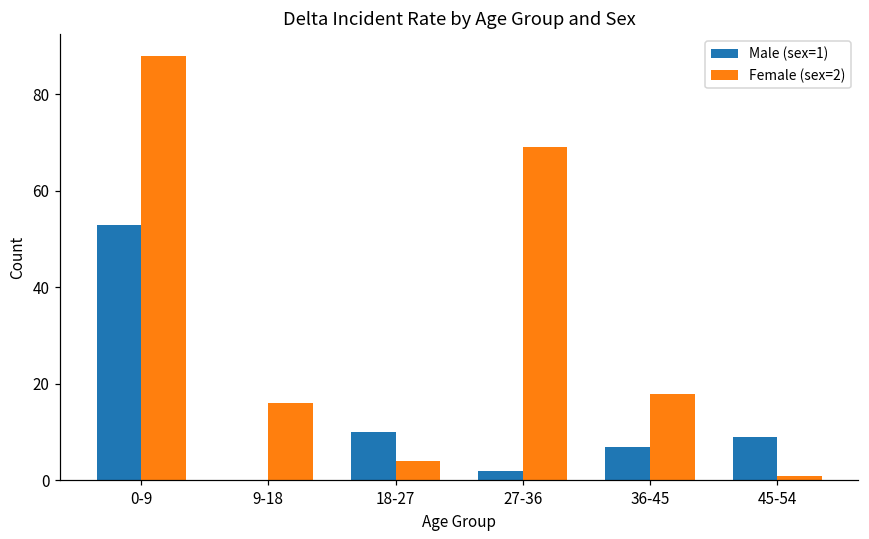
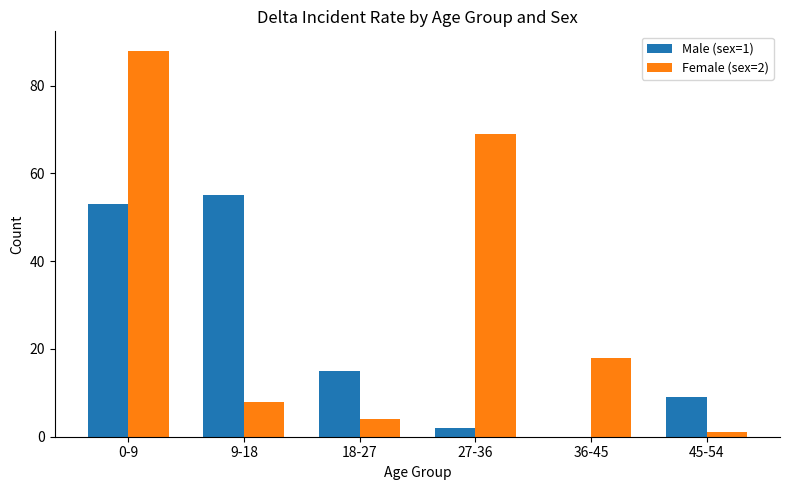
  {
    "Male (sex=1)": {
      "0-9": 53,
-     "9-18": 0,
-     "18-27": 10,
+     "9-18": 55,
+     "18-27": 15,
      "27-36": 2,
-     "36-45": 7,
+     "36-45": 0,
      "45-54": 9
    },
    "Female (sex=2)": {
      "0-9": 88,
-     "9-18": 16,
+     "9-18": 8,
      "18-27": 4,
      "27-36": 69,
      "36-45": 18,
      "45-54": 1
    }
  }
